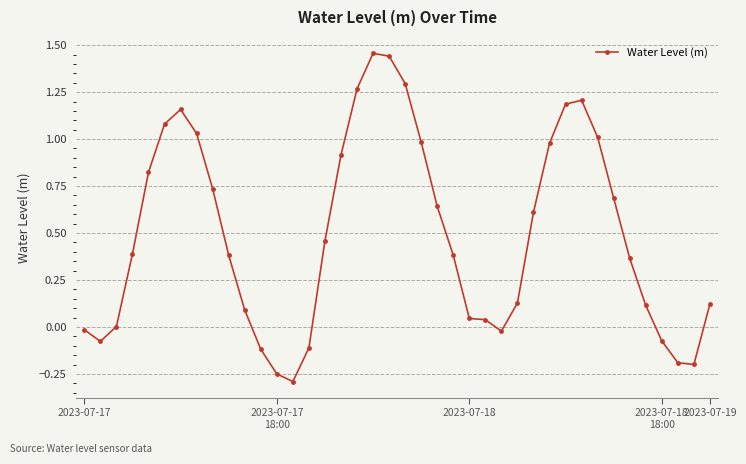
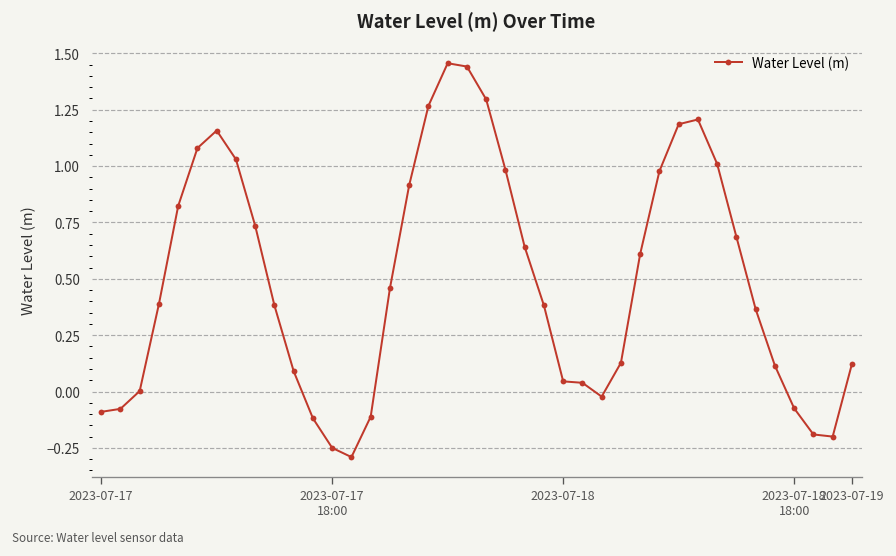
  {
-   "2023-07-17": -0.01,
+   "2023-07-17": -0.09,
    "2023-07-18": 0.05,
    "2023-07-19": 0.12
  }
